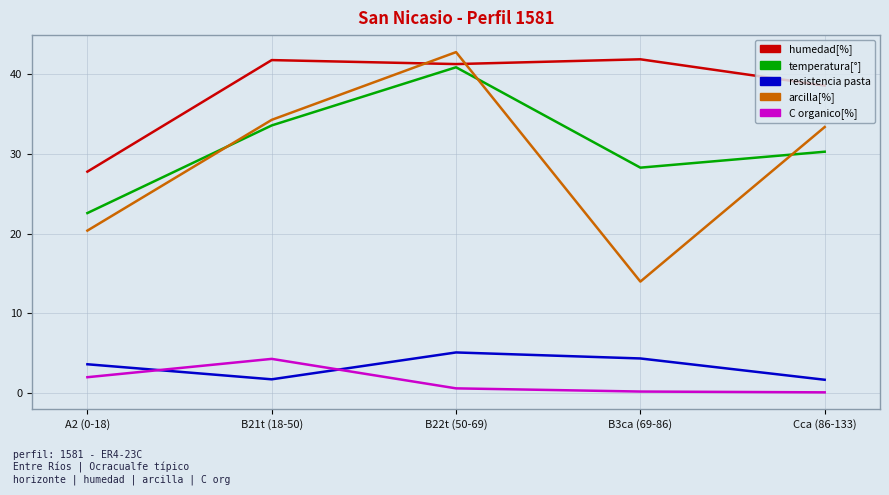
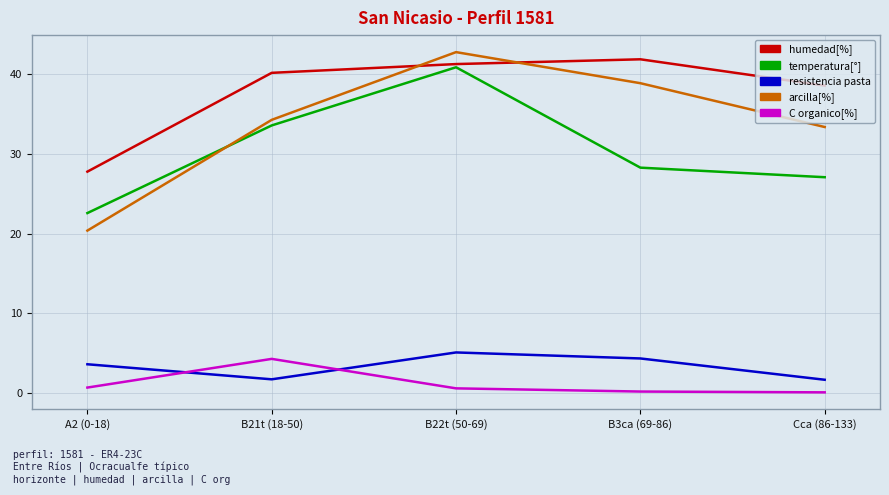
  {
    "humedad[%]": {
      "A2 (0-18)": 28,
-     "B21t (18-50)": 42,
+     "B21t (18-50)": 40,
      "B22t (50-69)": 41,
      "B3ca (69-86)": 42
    },
    "temperatura[°]": {
      "A2 (0-18)": 23,
      "B21t (18-50)": 34,
      "B22t (50-69)": 41,
      "B3ca (69-86)": 28,
-     "Cca (86-133)": 30
+     "Cca (86-133)": 27
    },
    "resistencia pasta": {
      "A2 (0-18)": 4,
      "B21t (18-50)": 2,
      "B22t (50-69)": 5,
      "B3ca (69-86)": 4,
      "Cca (86-133)": 2
    },
    "arcilla[%]": {
      "A2 (0-18)": 20,
      "B21t (18-50)": 34,
      "B22t (50-69)": 43,
-     "B3ca (69-86)": 14,
+     "B3ca (69-86)": 39,
      "Cca (86-133)": 33
    },
    "C organico[%]": {
-     "A2 (0-18)": 2,
+     "A2 (0-18)": 1,
      "B21t (18-50)": 4,
      "B22t (50-69)": 1,
      "B3ca (69-86)": 0,
      "Cca (86-133)": 0
    }
  }
